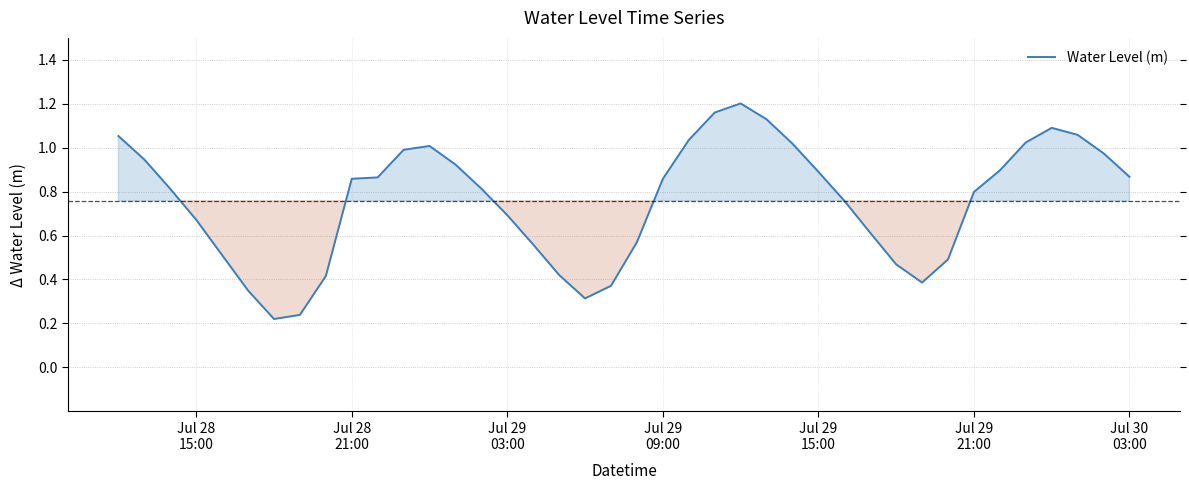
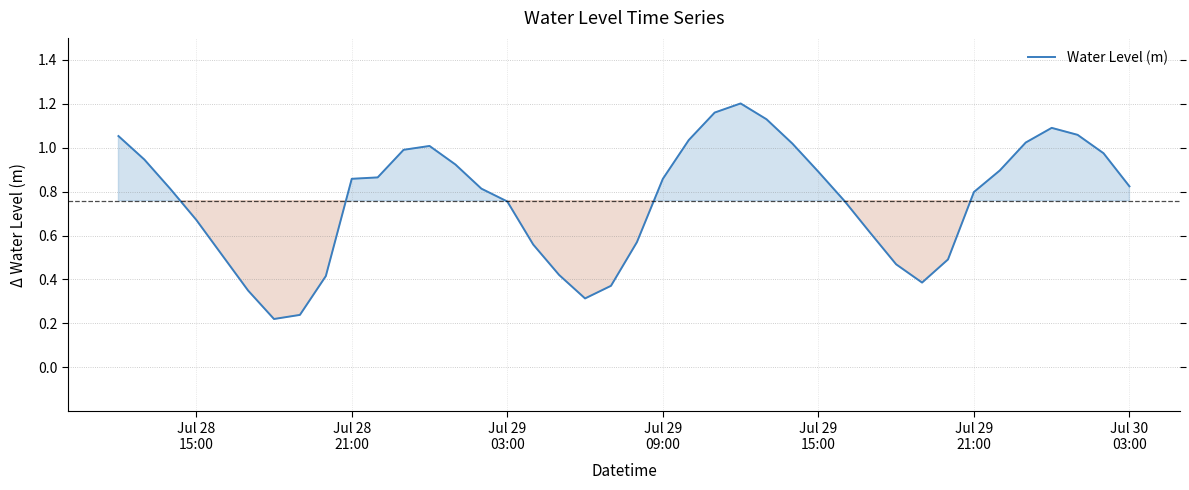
  {
    "Jul 28 15:00": 0.67,
    "Jul 28 21:00": 0.86,
-   "Jul 29 03:00": 0.69,
+   "Jul 29 03:00": 0.76,
    "Jul 29 09:00": 0.86,
    "Jul 29 15:00": 0.89,
    "Jul 29 21:00": 0.80,
-   "Jul 30 03:00": 0.87
+   "Jul 30 03:00": 0.82
  }
